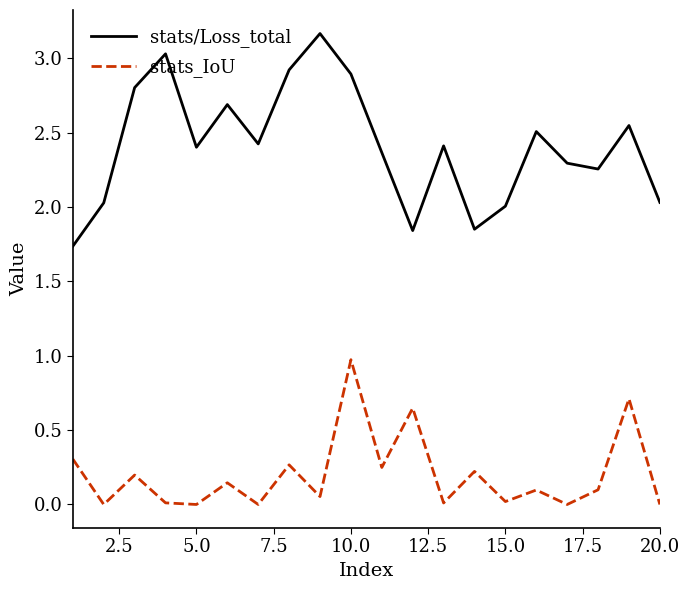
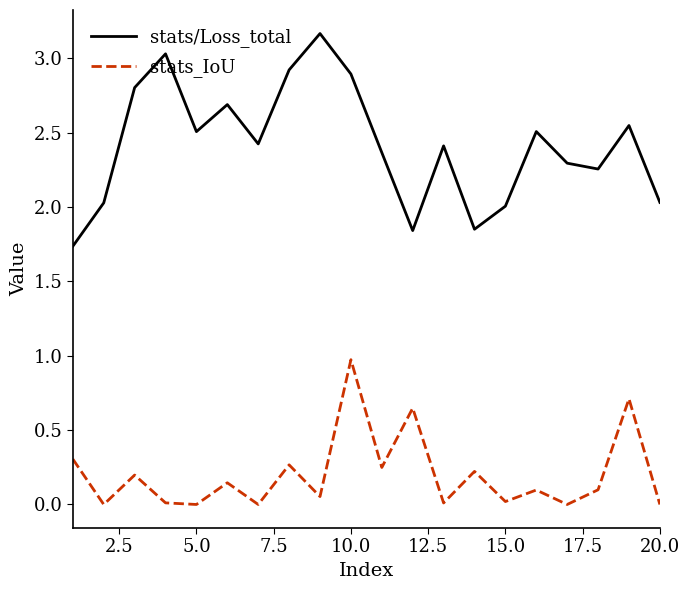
  {
    "stats/Loss_total": {
-     "5.0": 2.40,
+     "5.0": 2.51,
      "10.0": 2.90,
      "15.0": 2.01,
      "20.0": 2.03
    },
    "stats_IoU": {
      "5.0": 0.00,
      "10.0": 0.97,
      "15.0": 0.02,
      "20.0": 0.00
    }
  }
